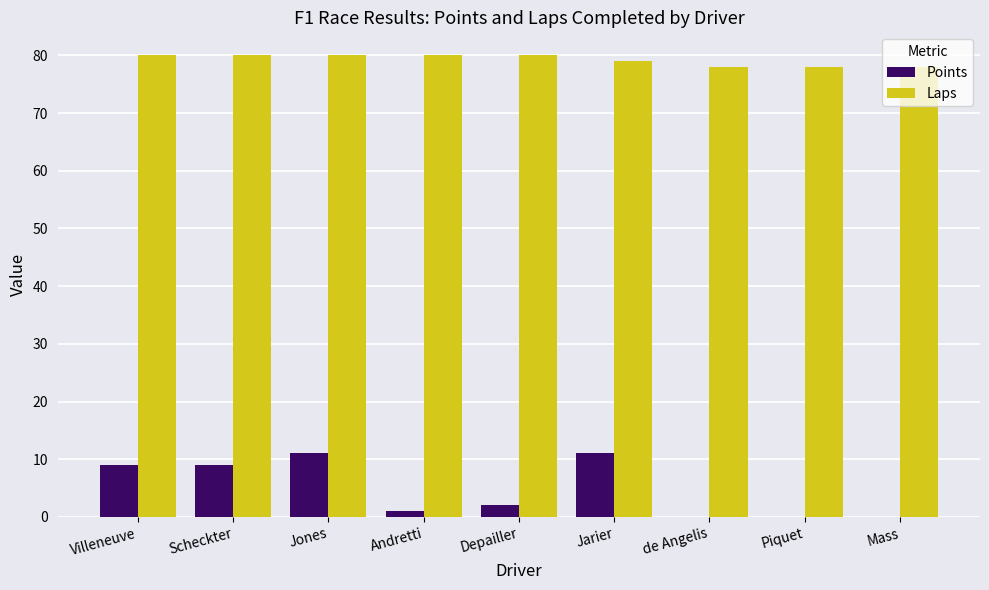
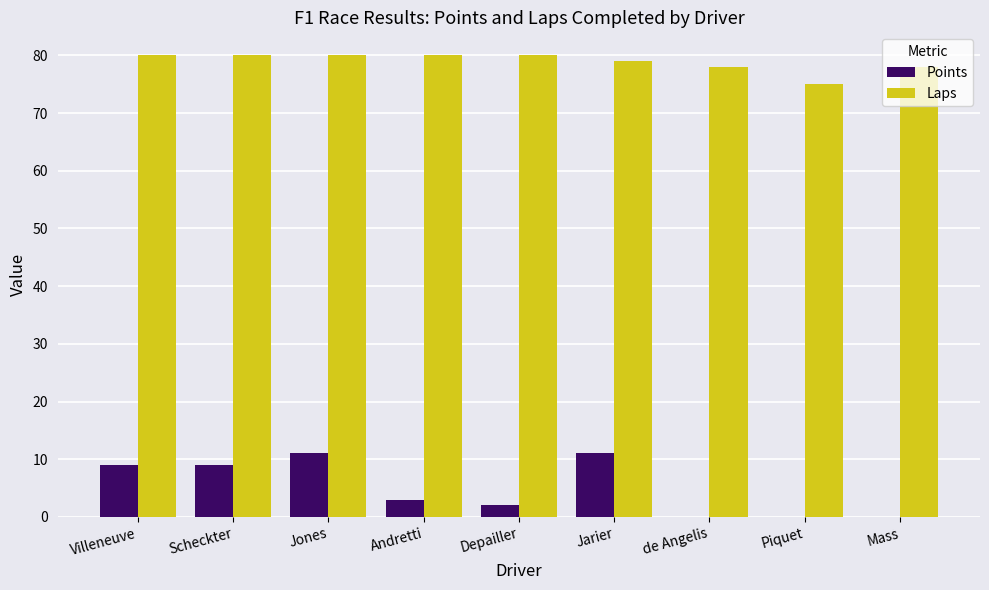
  {
    "Points": {
      "Villeneuve": 9,
      "Scheckter": 9,
      "Jones": 11,
-     "Andretti": 1,
+     "Andretti": 3,
      "Depailler": 2,
      "Jarier": 11,
      "de Angelis": 0,
      "Piquet": 0,
      "Mass": 0
    },
    "Laps": {
      "Villeneuve": 80,
      "Scheckter": 80,
      "Jones": 80,
      "Andretti": 80,
      "Depailler": 80,
      "Jarier": 79,
      "de Angelis": 78,
-     "Piquet": 78
+     "Piquet": 75
    }
  }
